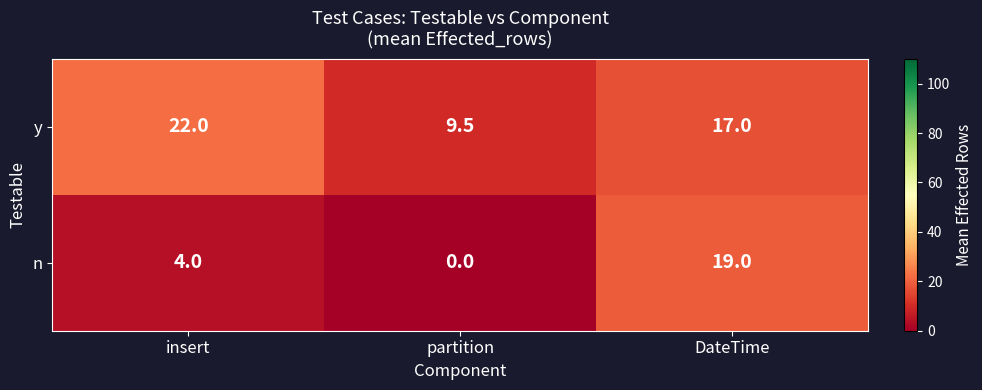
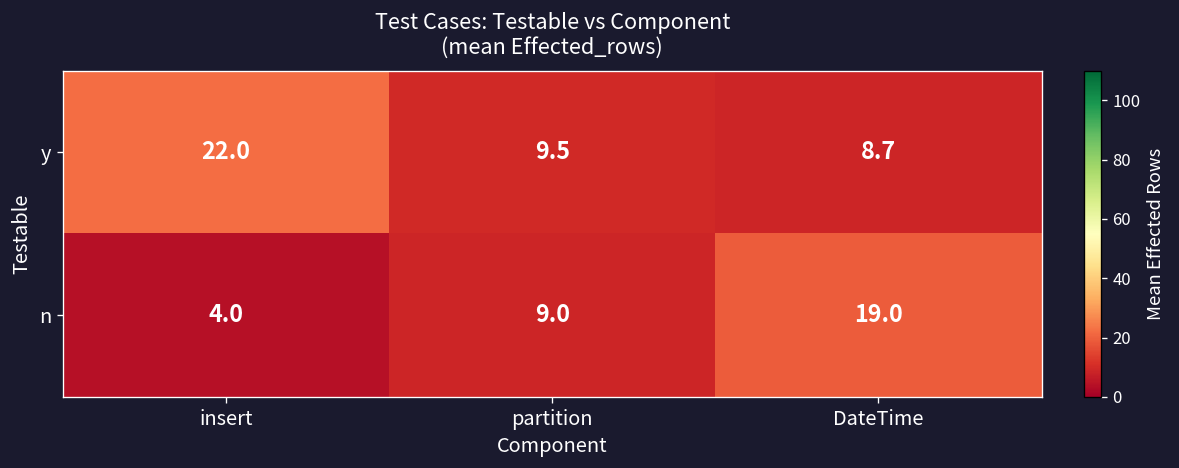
  {
    "y": {
      "insert": 22.0,
      "partition": 9.5,
-     "DateTime": 17.0
+     "DateTime": 8.7
    },
    "n": {
      "insert": 4.0,
-     "partition": 0.0,
+     "partition": 9.0,
      "DateTime": 19.0
    }
  }
